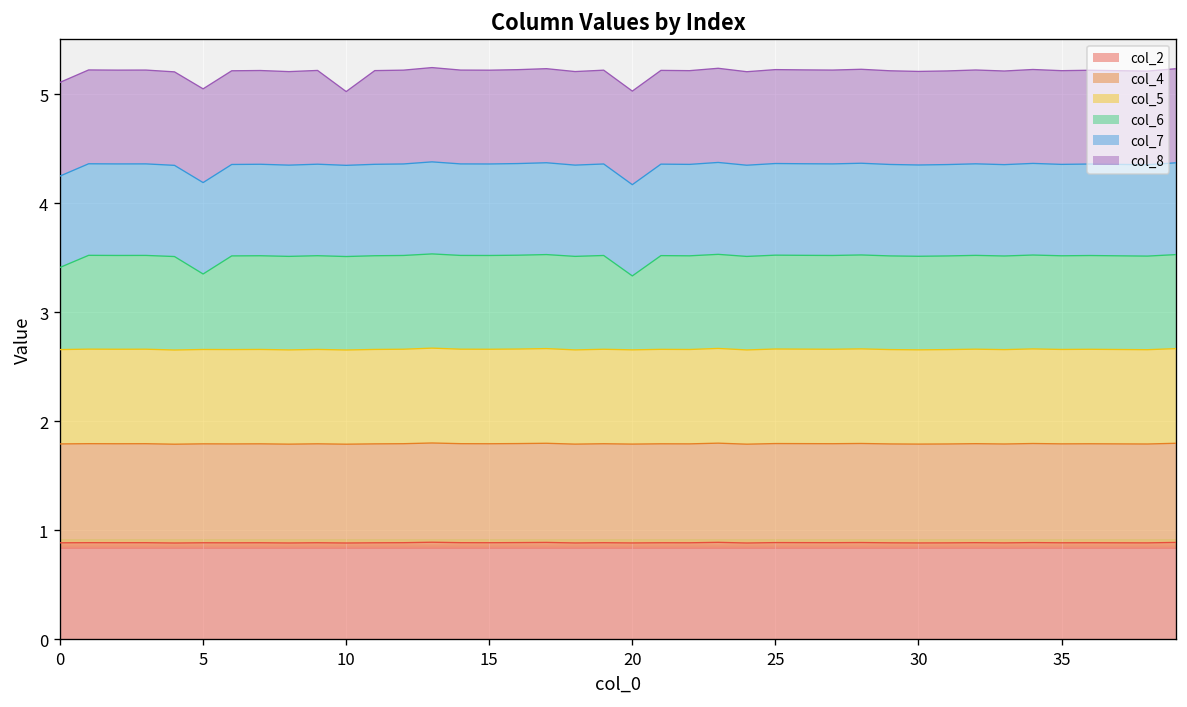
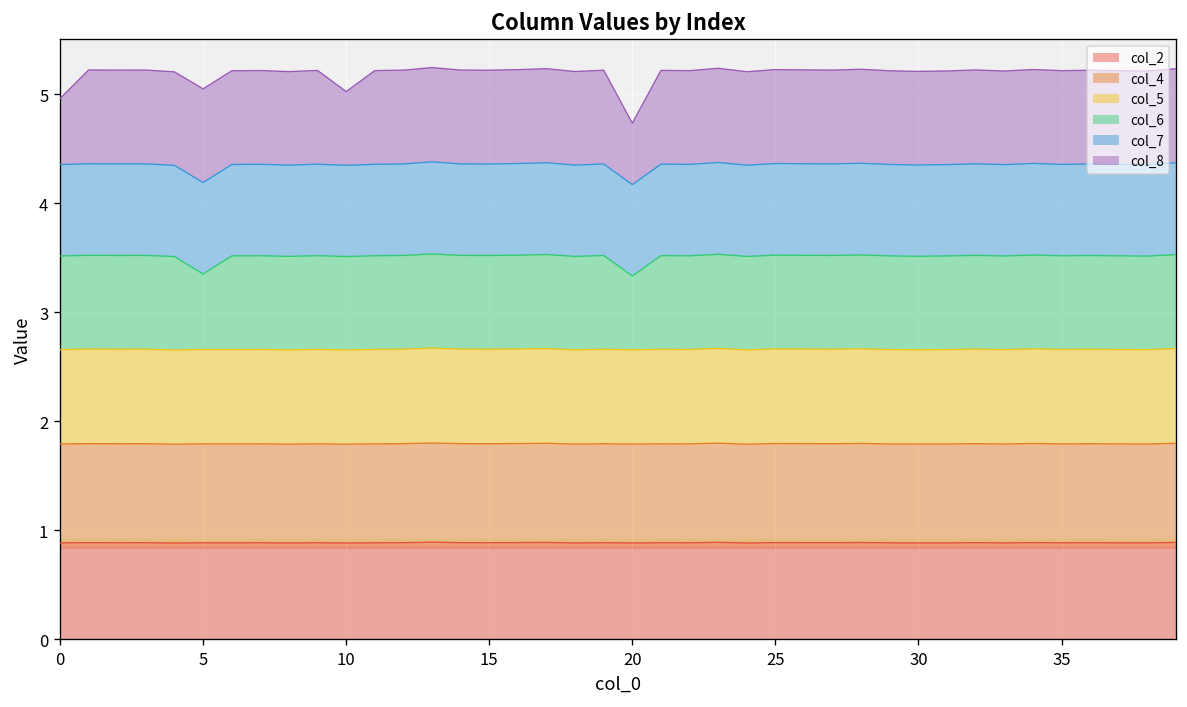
  {
    "col_6": {
-     "0": 0.8,
+     "0": 0.9,
      "5": 0.7,
      "10": 0.9,
      "15": 0.9,
      "20": 0.7,
      "25": 0.9,
      "30": 0.9,
      "35": 0.9
    },
    "col_7": {
      "0": 0.8,
      "5": 0.8,
      "10": 0.8,
      "15": 0.8,
      "20": 0.8,
      "25": 0.8,
      "30": 0.8,
      "35": 0.8
    },
    "col_8": {
-     "0": 0.9,
+     "0": 0.6,
      "5": 0.9,
      "10": 0.7,
      "15": 0.9,
-     "20": 0.9,
+     "20": 0.6,
      "25": 0.9,
      "30": 0.9,
      "35": 0.9
    }
  }
